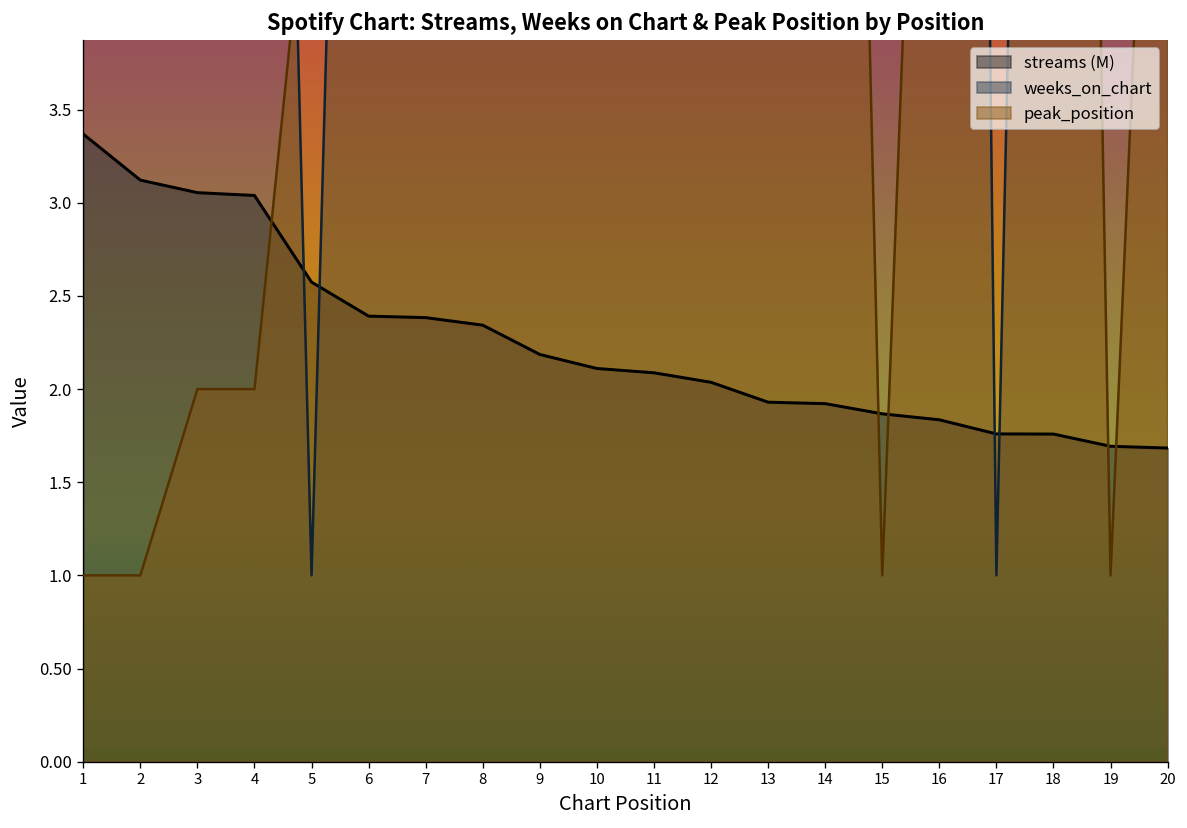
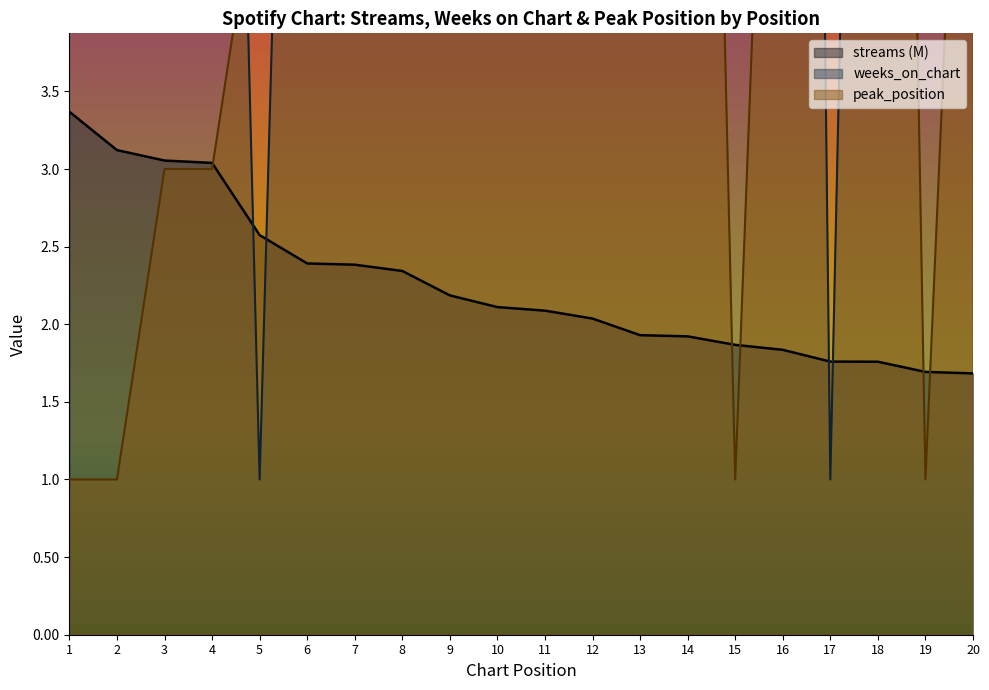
  {
    "peak_position": {
      "1": 1,
      "2": 1,
-     "3": 2,
-     "4": 2,
+     "3": 3,
+     "4": 3,
      "15": 1,
      "19": 1
    }
  }
